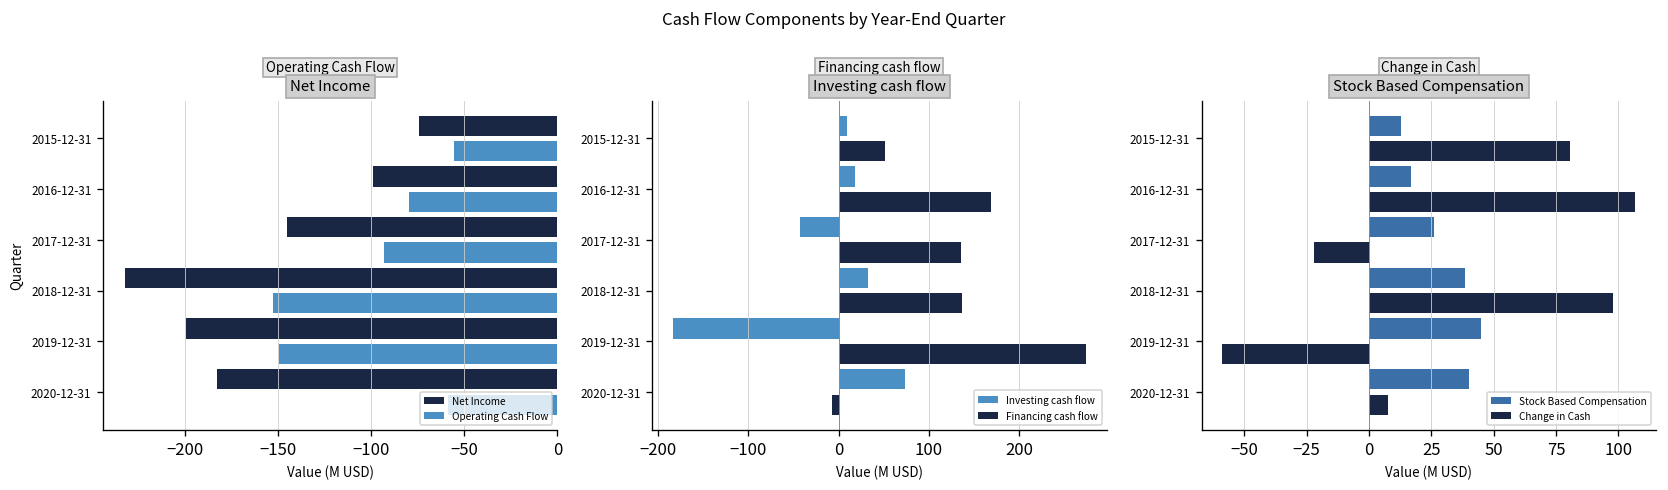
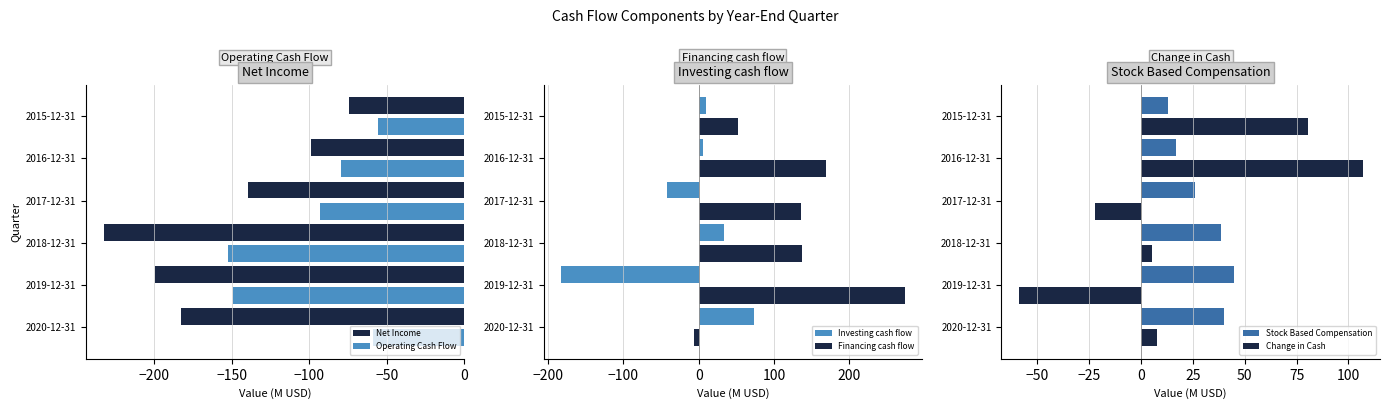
  {
    "Net Income": {
      "Net Income": {
        "2015-12-31": -74,
        "2016-12-31": -99,
-       "2017-12-31": -145,
+       "2017-12-31": -139,
        "2018-12-31": -233,
        "2019-12-31": -200,
        "2020-12-31": -183
      },
      "Operating Cash Flow": {
        "2015-12-31": -56,
        "2016-12-31": -80,
        "2017-12-31": -93,
        "2018-12-31": -153,
        "2019-12-31": -149
      }
    },
    "Investing cash flow": {
      "Investing cash flow": {
        "2015-12-31": 10,
-       "2016-12-31": 20,
+       "2016-12-31": 10,
        "2017-12-31": -40,
        "2018-12-31": 30,
        "2019-12-31": -180,
        "2020-12-31": 70
      },
      "Financing cash flow": {
        "2015-12-31": 50,
        "2016-12-31": 170,
        "2017-12-31": 140,
        "2018-12-31": 140,
        "2019-12-31": 270,
        "2020-12-31": -10
      }
    },
    "Stock Based Compensation": {
      "Stock Based Compensation": {
        "2015-12-31": 13,
        "2016-12-31": 17,
        "2017-12-31": 26,
        "2018-12-31": 39,
        "2019-12-31": 45,
        "2020-12-31": 40
      },
      "Change in Cash": {
        "2015-12-31": 81,
        "2016-12-31": 107,
        "2017-12-31": -22,
-       "2018-12-31": 98,
+       "2018-12-31": 5,
        "2019-12-31": -59,
        "2020-12-31": 8
      }
    }
  }
